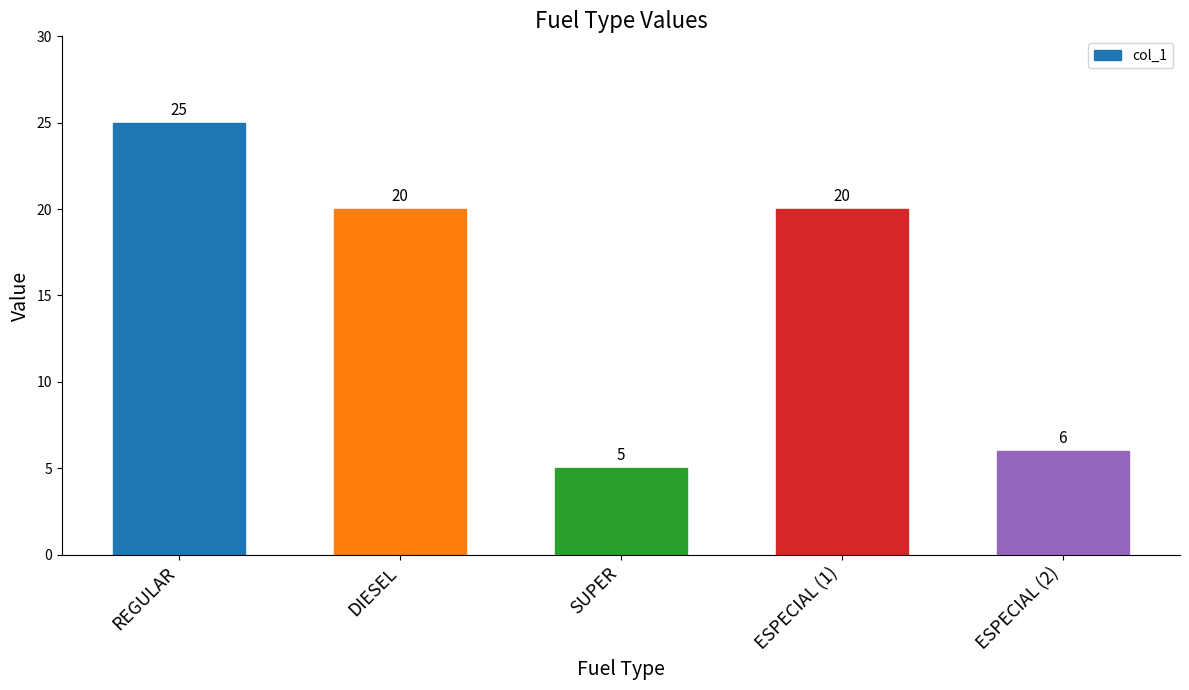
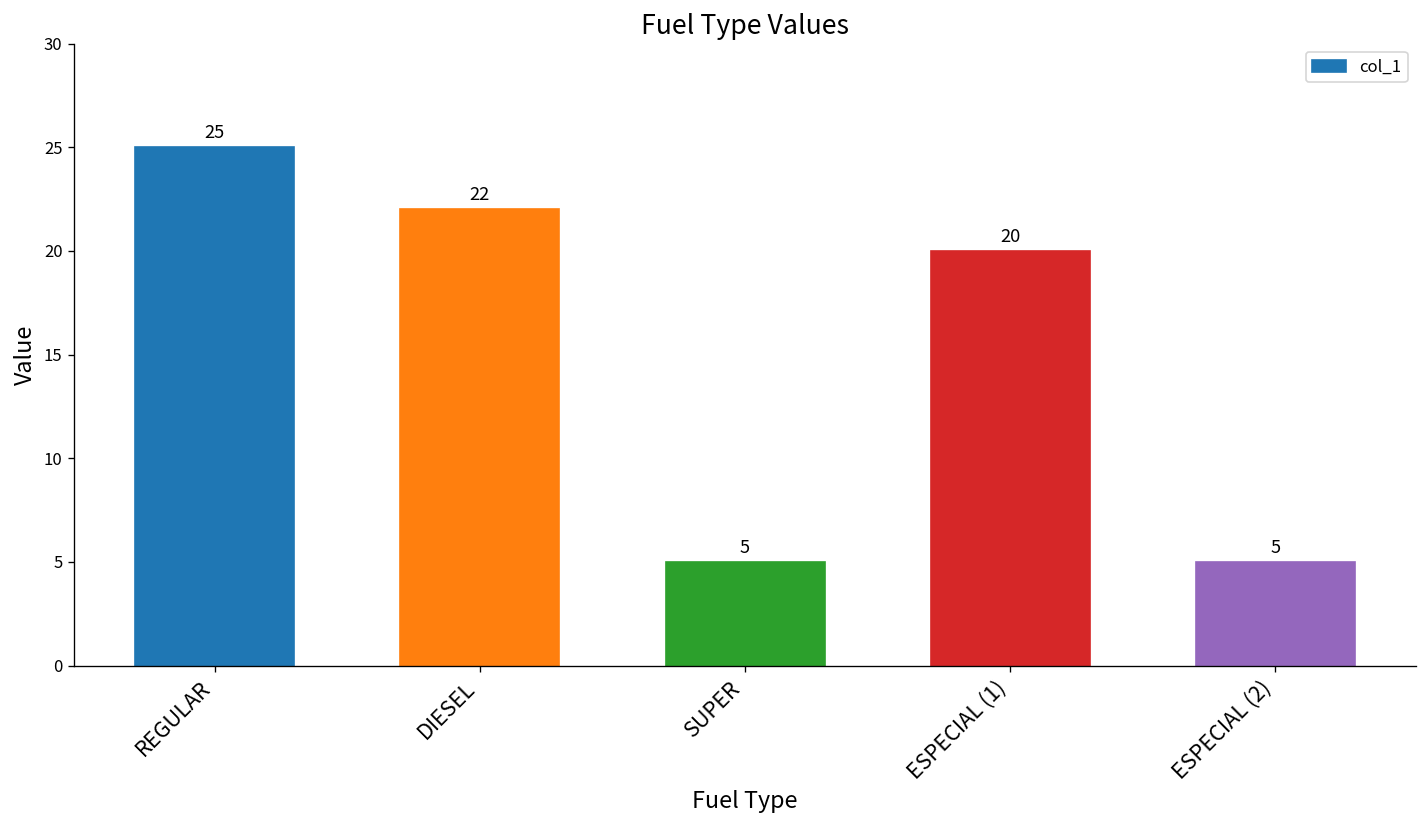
  {
    "REGULAR": 25,
-   "DIESEL": 20,
+   "DIESEL": 22,
    "SUPER": 5,
    "ESPECIAL (1)": 20,
-   "ESPECIAL (2)": 6
+   "ESPECIAL (2)": 5
  }
